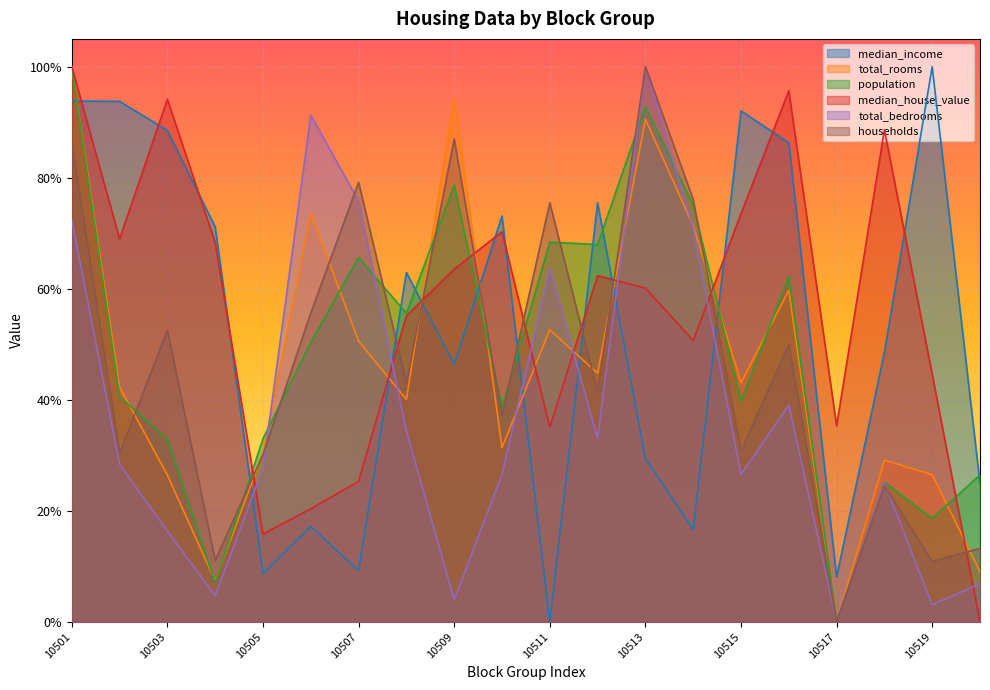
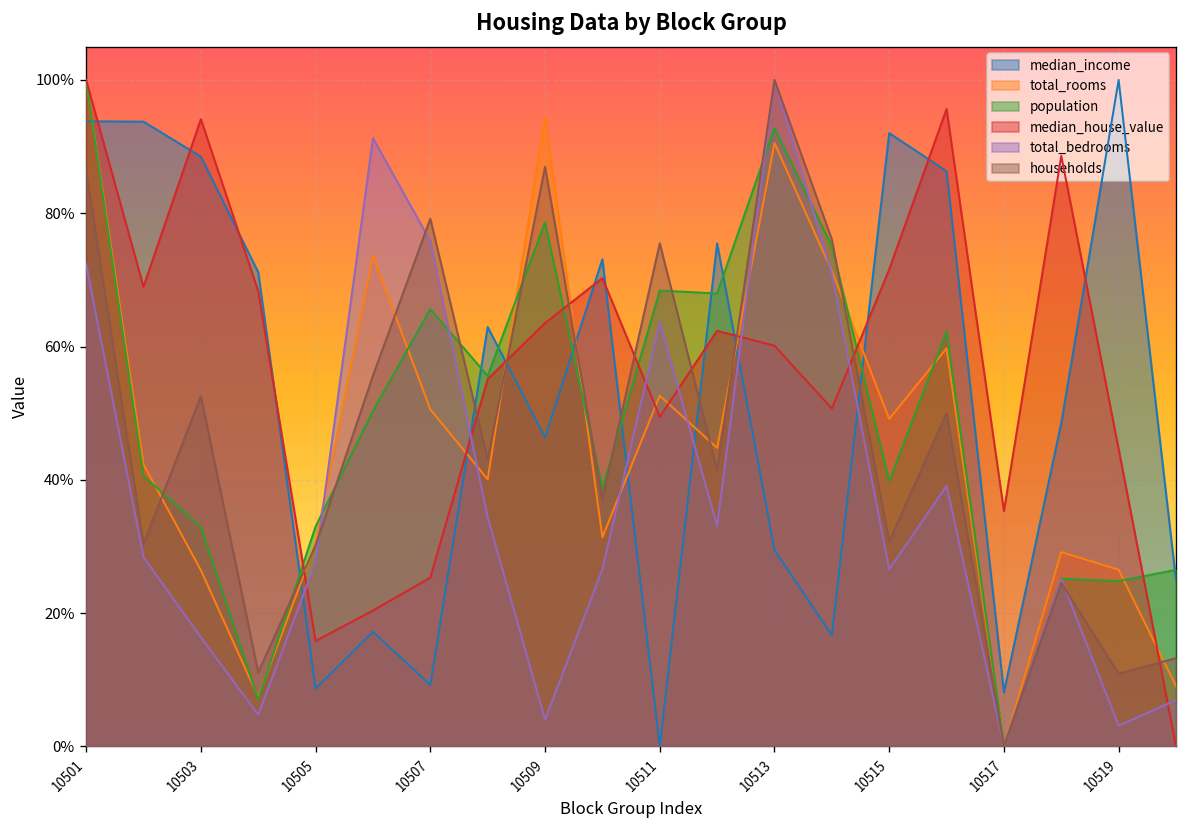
  {
    "median_income": {
      "10501": "94%",
      "10503": "89%",
      "10505": "9%",
      "10507": "9%",
      "10509": "46%",
      "10511": "0%",
      "10513": "29%",
      "10515": "92%",
      "10517": "8%"
    },
    "total_rooms": {
      "10503": "26%",
      "10507": "51%",
      "10509": "94%",
      "10511": "53%",
      "10513": "91%",
-     "10515": "43%",
+     "10515": "49%",
      "10519": "26%"
    },
    "population": {
      "10503": "33%",
      "10505": "33%",
      "10507": "66%",
      "10509": "79%",
      "10511": "68%",
      "10513": "93%",
      "10515": "40%",
-     "10519": "19%"
+     "10519": "25%"
    },
    "median_house_value": {
      "10503": "94%",
      "10505": "16%",
      "10507": "25%",
      "10509": "64%",
-     "10511": "35%",
+     "10511": "49%",
      "10513": "60%",
-     "10515": "74%",
+     "10515": "72%",
      "10517": "35%",
      "10519": "45%"
    },
    "total_bedrooms": {
      "10501": "72%",
      "10503": "16%",
      "10505": "28%",
      "10507": "76%",
      "10509": "4%",
      "10511": "64%",
      "10515": "27%",
      "10519": "3%"
    },
    "households": {
      "10501": "86%",
      "10503": "53%",
      "10507": "79%",
      "10509": "87%",
      "10511": "75%",
      "10515": "31%",
      "10519": "11%"
    }
  }
